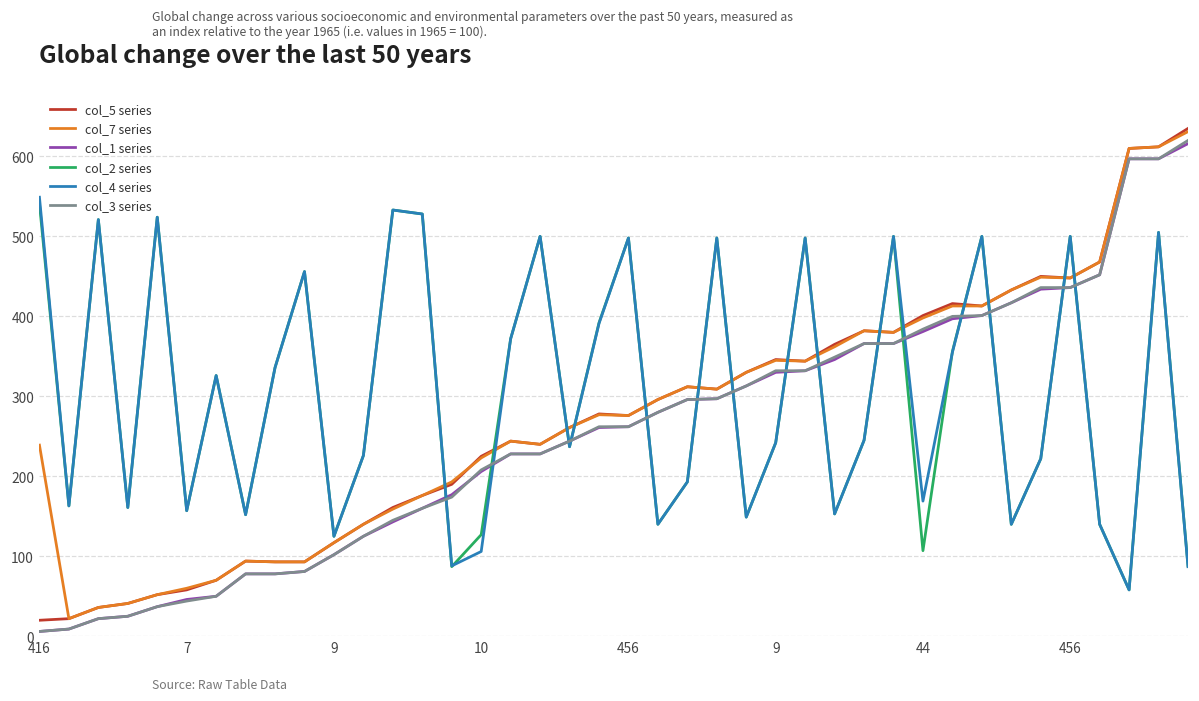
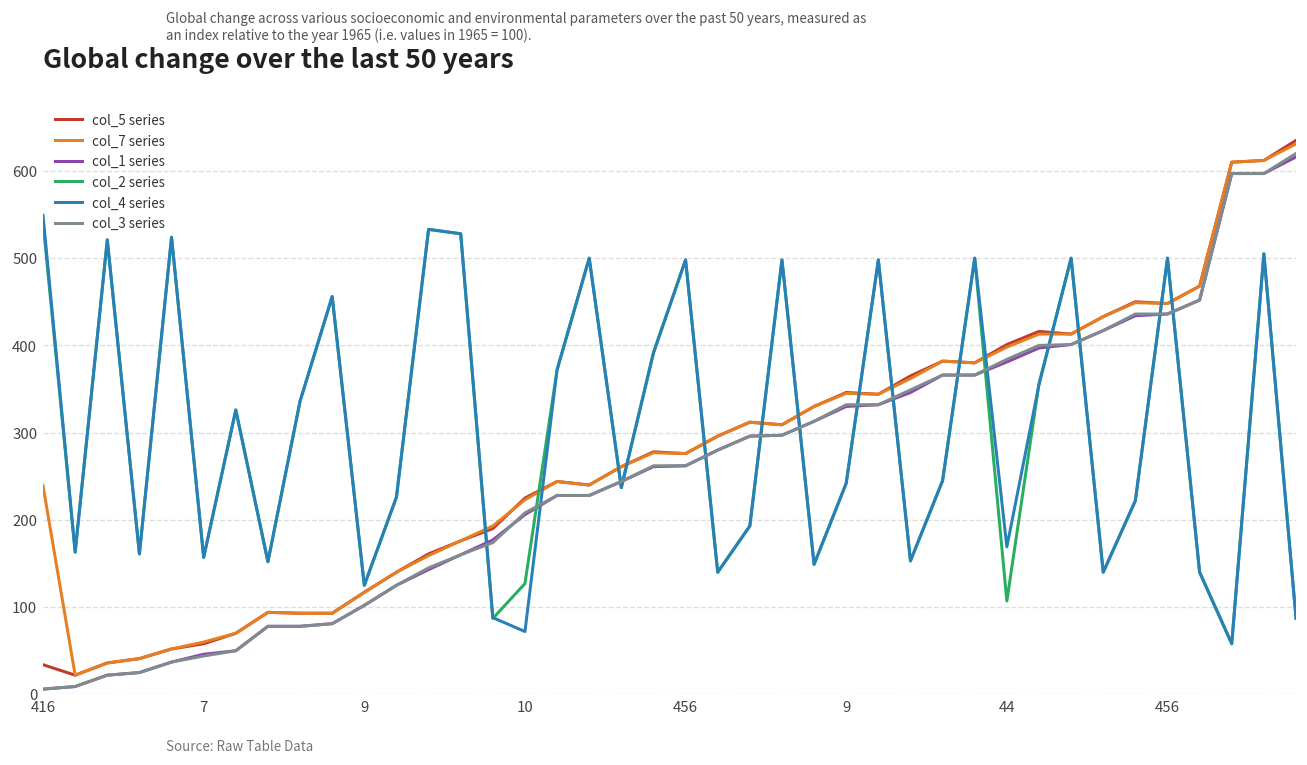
  {
    "col_5 series": {
-     "416": 20
+     "416": 30
    },
    "col_7 series": {
      "416": 240
    },
    "col_2 series": {
      "416": 540,
      "10": 130,
      "44": 110
    },
    "col_4 series": {
      "416": 550,
-     "10": 110,
+     "10": 70,
      "44": 170
    }
  }
